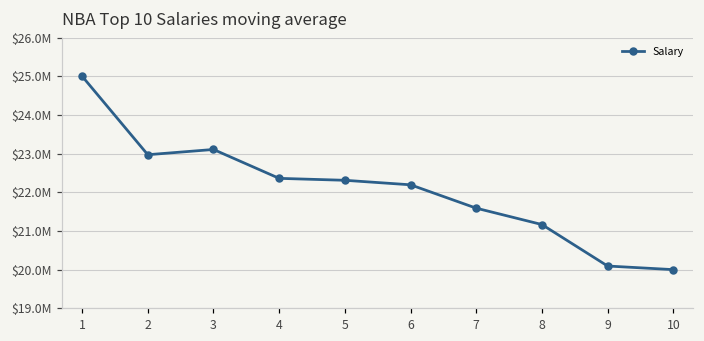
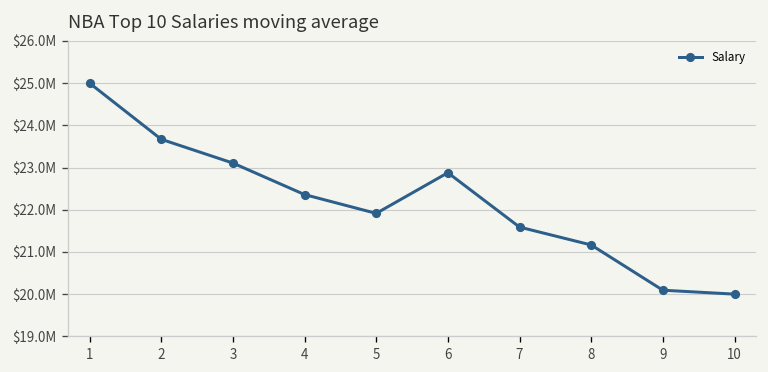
  {
    "1": "$25000000",
-   "2": "$23000000",
+   "2": "$23700000",
    "3": "$23100000",
    "4": "$22400000",
-   "5": "$22300000",
-   "6": "$22200000",
+   "5": "$21900000",
+   "6": "$22900000",
    "7": "$21600000",
    "8": "$21200000",
    "9": "$20100000",
    "10": "$20000000"
  }
